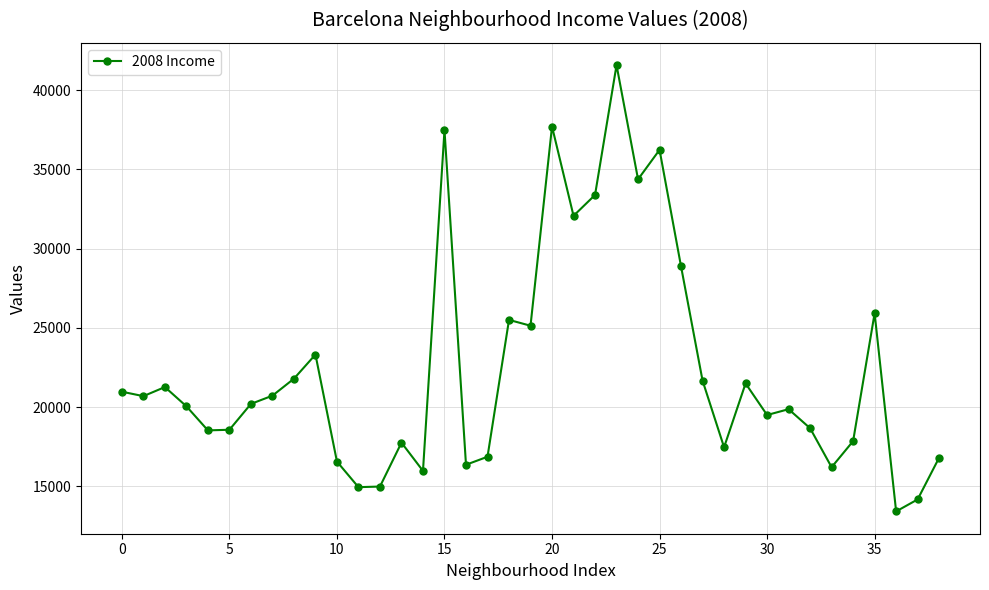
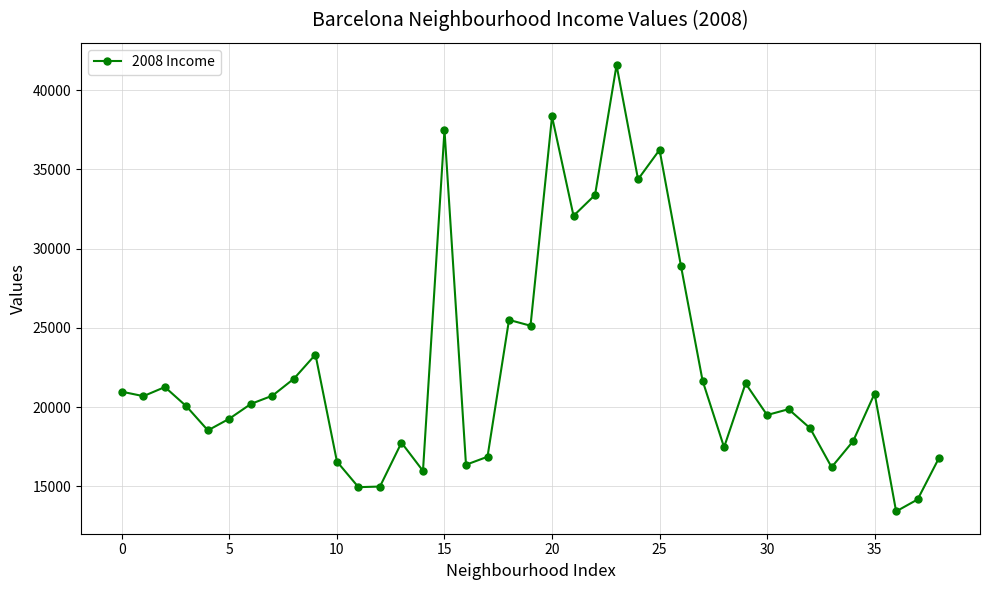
  {
    "0": 21000,
-   "5": 18600,
+   "5": 19300,
    "10": 16600,
    "15": 37500,
-   "20": 37700,
+   "20": 38300,
    "25": 36200,
    "30": 19500,
-   "35": 25900
+   "35": 20900
  }
